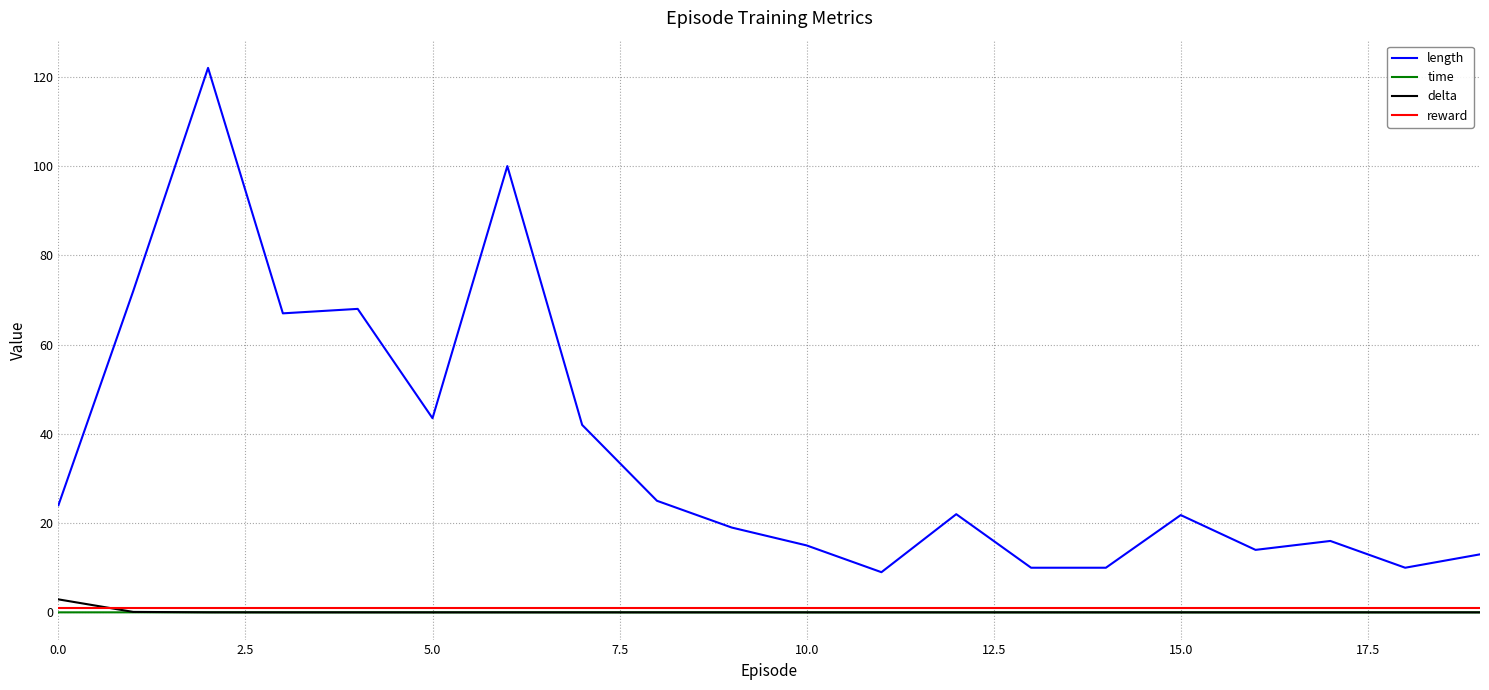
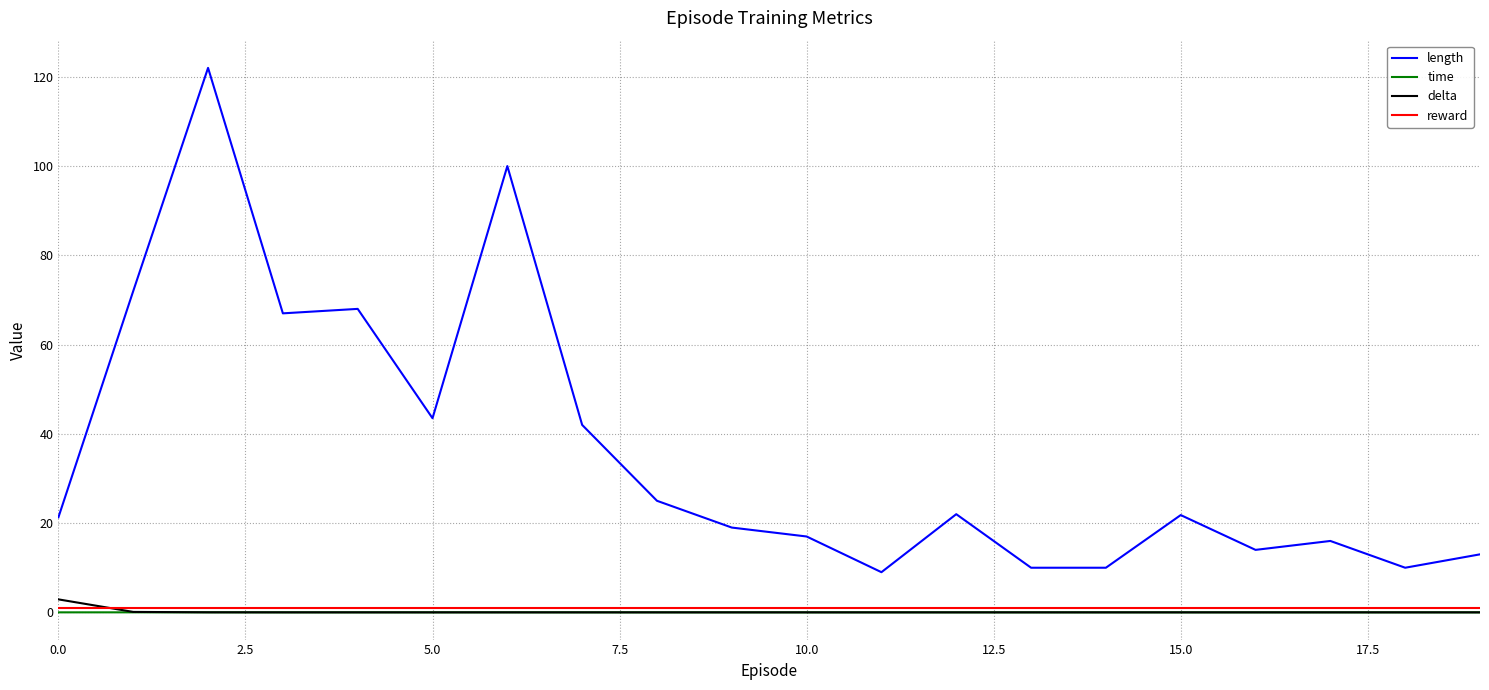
  {
    "length": {
-     "0.0": 24,
+     "0.0": 21,
      "5.0": 44,
-     "10.0": 15,
+     "10.0": 17,
      "15.0": 22
    },
    "time": {
      "0.0": 0
    },
    "delta": {
      "0.0": 3
    },
    "reward": {
      "0.0": 1,
      "5.0": 1,
      "10.0": 1,
      "15.0": 1
    }
  }
